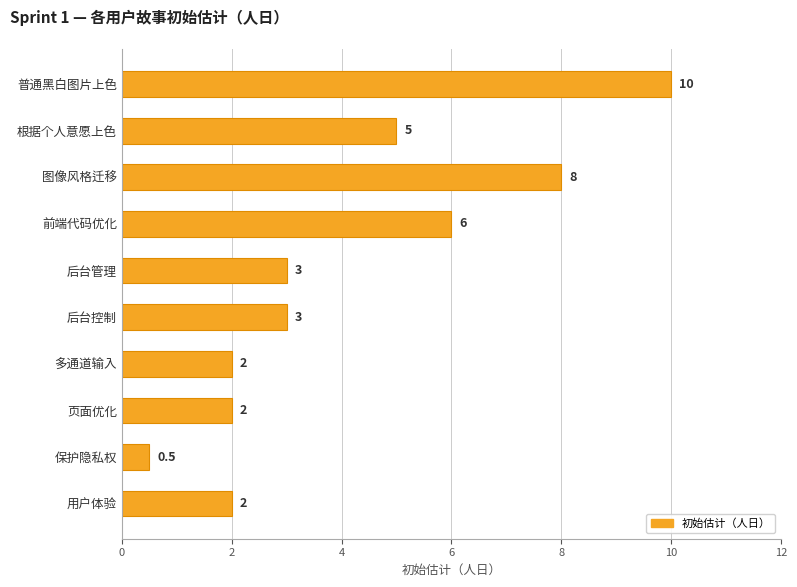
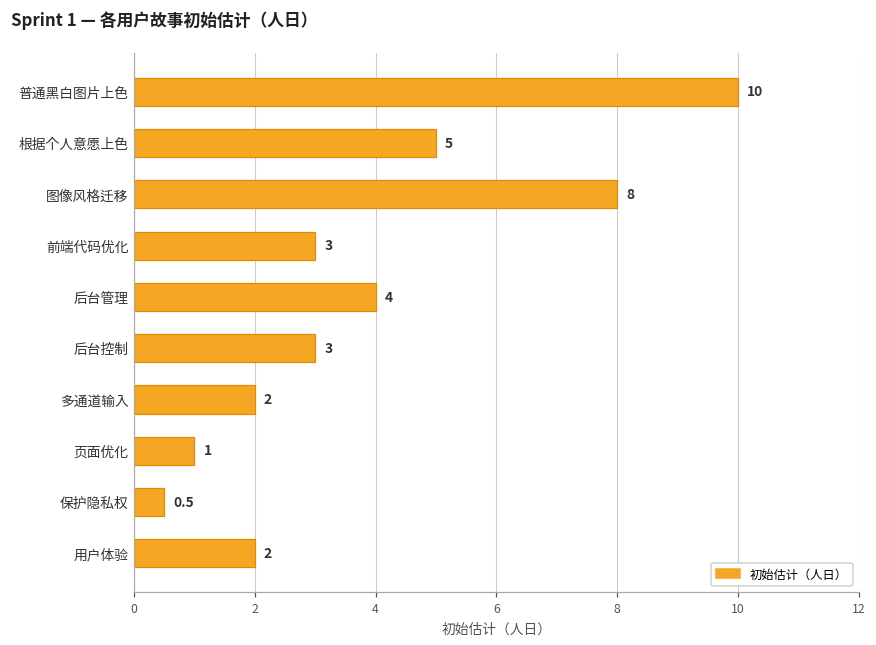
  {
    "普通黑白图片上色": 10,
    "根据个人意愿上色": 5,
    "图像风格迁移": 8,
-   "前端代码优化": 6,
-   "后台管理": 3,
+   "前端代码优化": 3,
+   "后台管理": 4,
    "后台控制": 3,
    "多通道输入": 2,
-   "页面优化": 2,
+   "页面优化": 1,
    "保护隐私权": 0.5,
    "用户体验": 2
  }
